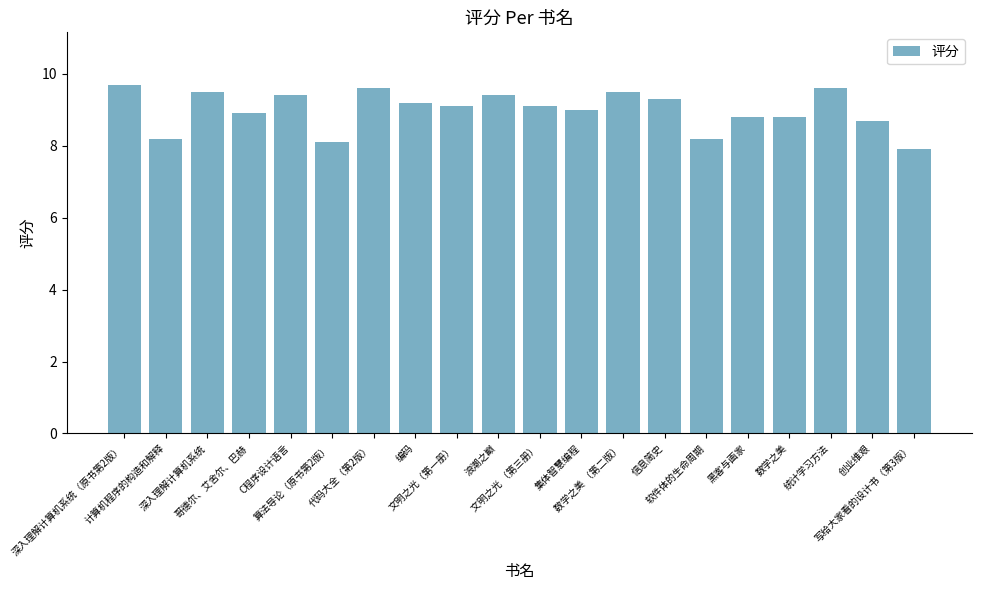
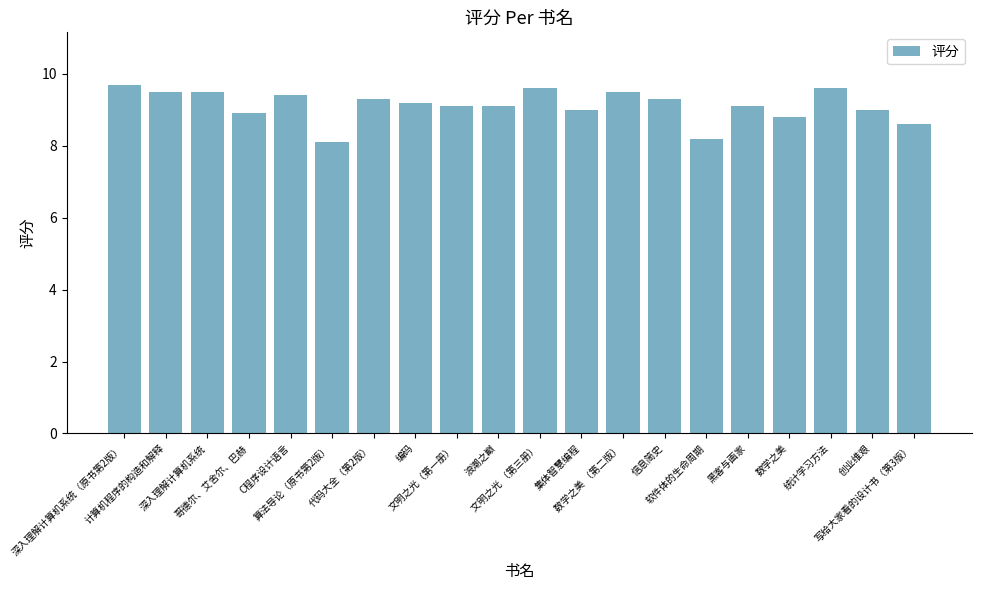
  {
    "深入理解计算机系统（原书第2版）": 9.7,
-   "计算机程序的构造和解释": 8.2,
+   "计算机程序的构造和解释": 9.5,
    "深入理解计算机系统": 9.5,
    "哥德尔、艾舍尔、巴赫": 8.9,
    "C程序设计语言": 9.4,
    "算法导论（原书第2版）": 8.1,
-   "代码大全（第2版）": 9.6,
+   "代码大全（第2版）": 9.3,
    "编码": 9.2,
    "文明之光（第一册）": 9.1,
-   "浪潮之巅": 9.4,
-   "文明之光 （第三册）": 9.1,
+   "浪潮之巅": 9.1,
+   "文明之光 （第三册）": 9.6,
    "集体智慧编程": 9.0,
    "数学之美 （第二版）": 9.5,
    "信息简史": 9.3,
    "软件体的生命周期": 8.2,
-   "黑客与画家": 8.8,
+   "黑客与画家": 9.1,
    "数学之美": 8.8,
    "统计学习方法": 9.6,
-   "创业维艰": 8.7,
-   "写给大家看的设计书（第3版）": 7.9
+   "创业维艰": 9.0,
+   "写给大家看的设计书（第3版）": 8.6
  }
